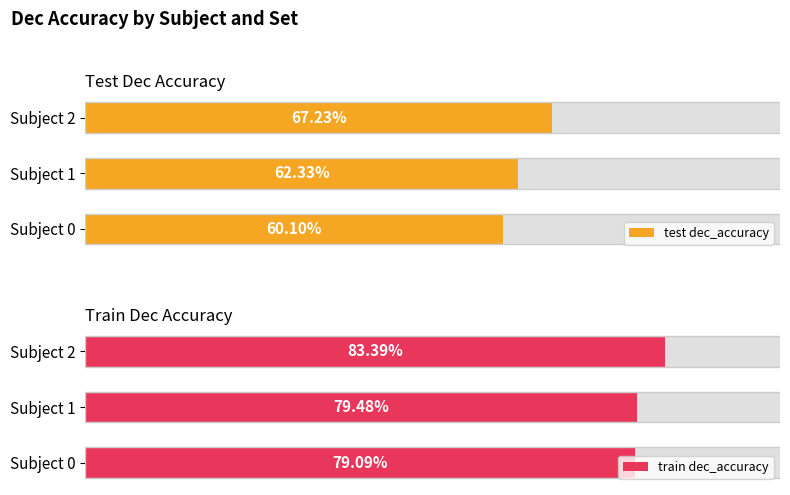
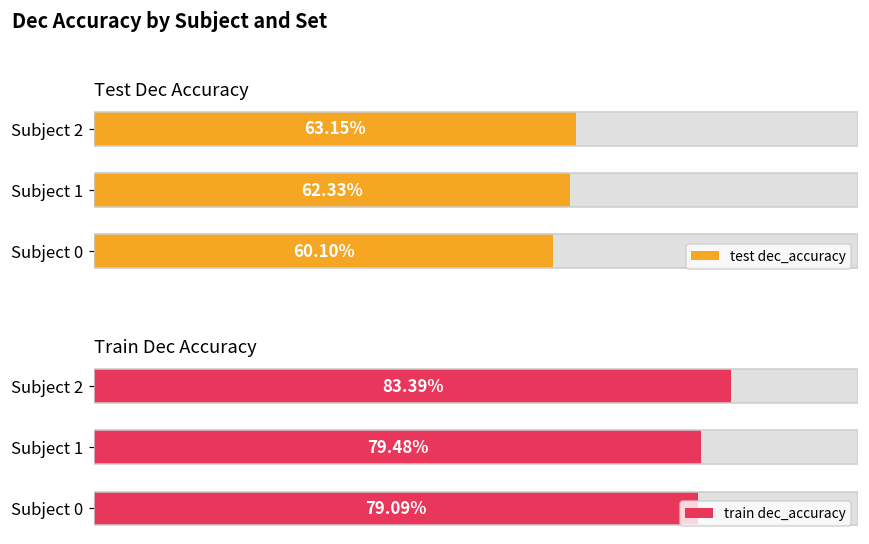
  {
    "Test Dec Accuracy": {
      "test dec_accuracy": {
-       "Subject 2": "67.23%"
+       "Subject 2": "63.15%"
      }
    }
  }
